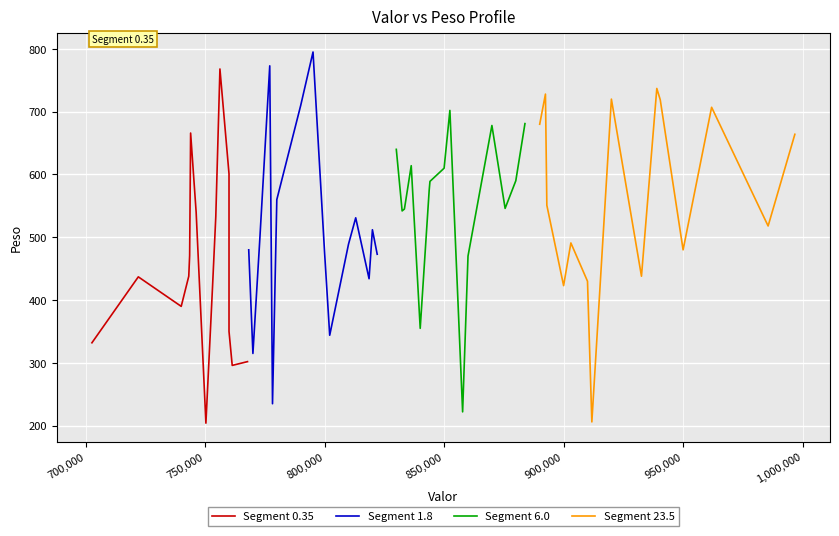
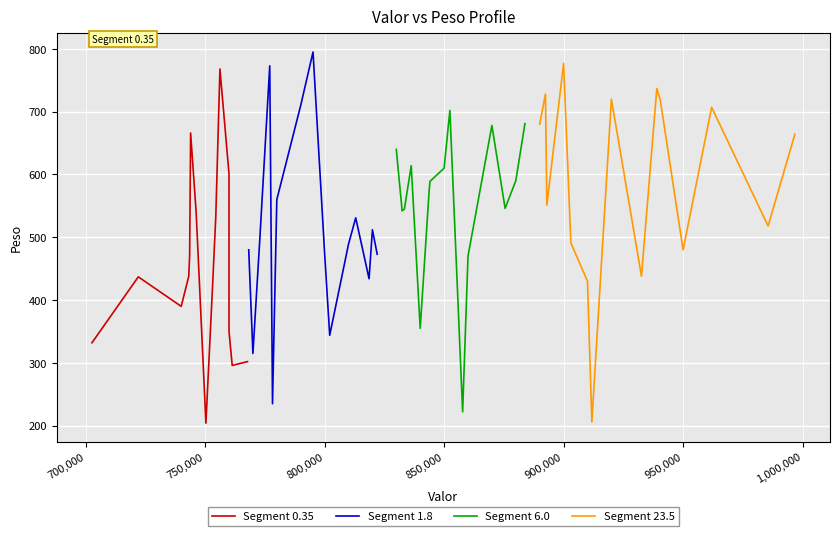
  {
    "Segment 1.8": {
      "800,000": 480
    },
    "Segment 6.0": {
      "850,000": 610
    },
    "Segment 23.5": {
-     "900,000": 420,
+     "900,000": 780,
      "950,000": 480
    }
  }
